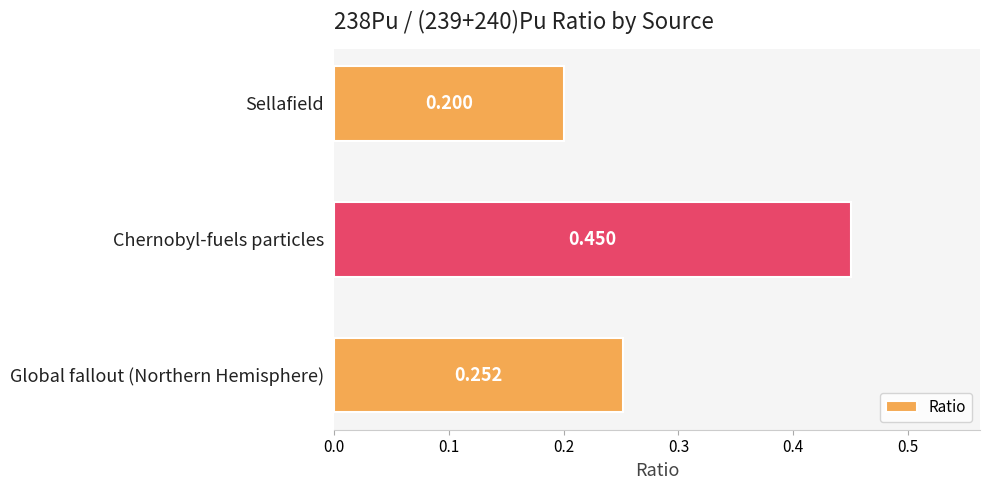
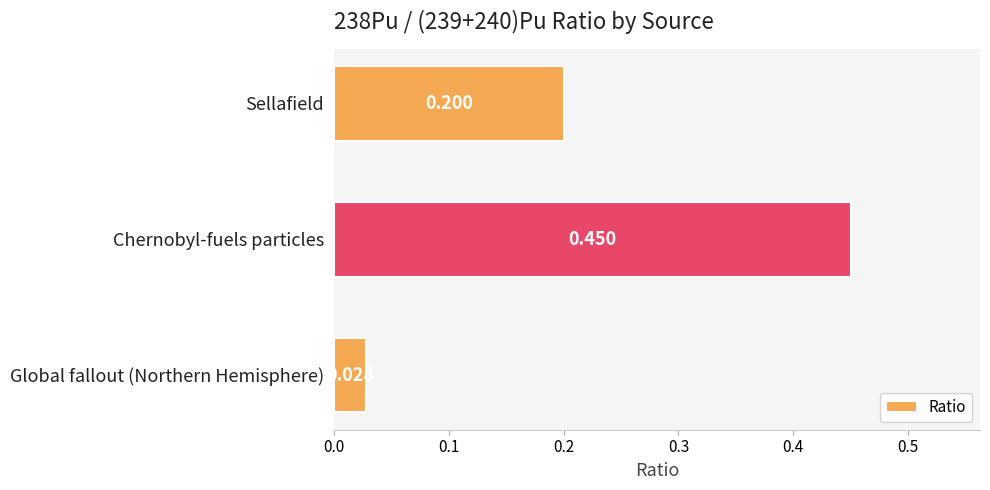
  {
    "Sellafield": 0.200,
    "Chernobyl-fuels particles": 0.450,
-   "Global fallout (Northern Hemisphere)": 0.252
+   "Global fallout (Northern Hemisphere)": 0.028
  }
